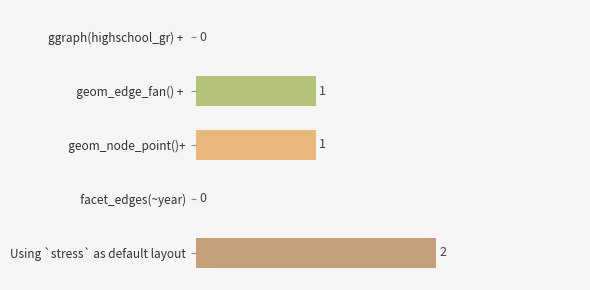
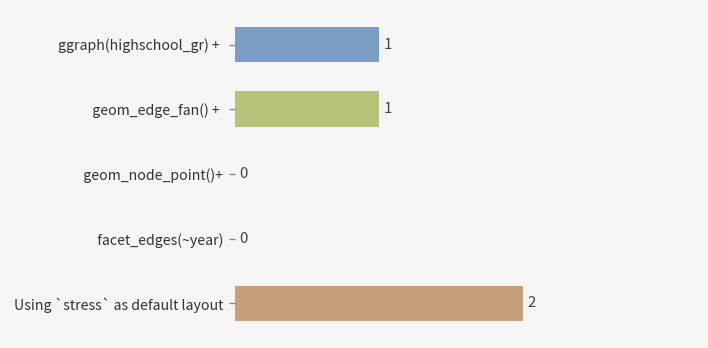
  {
-   "ggraph(highschool_gr) +": 0,
+   "ggraph(highschool_gr) +": 1,
    "geom_edge_fan() +": 1,
-   "geom_node_point()+": 1,
+   "geom_node_point()+": 0,
    "facet_edges(~year)": 0,
    "Using `stress` as default layout": 2
  }
